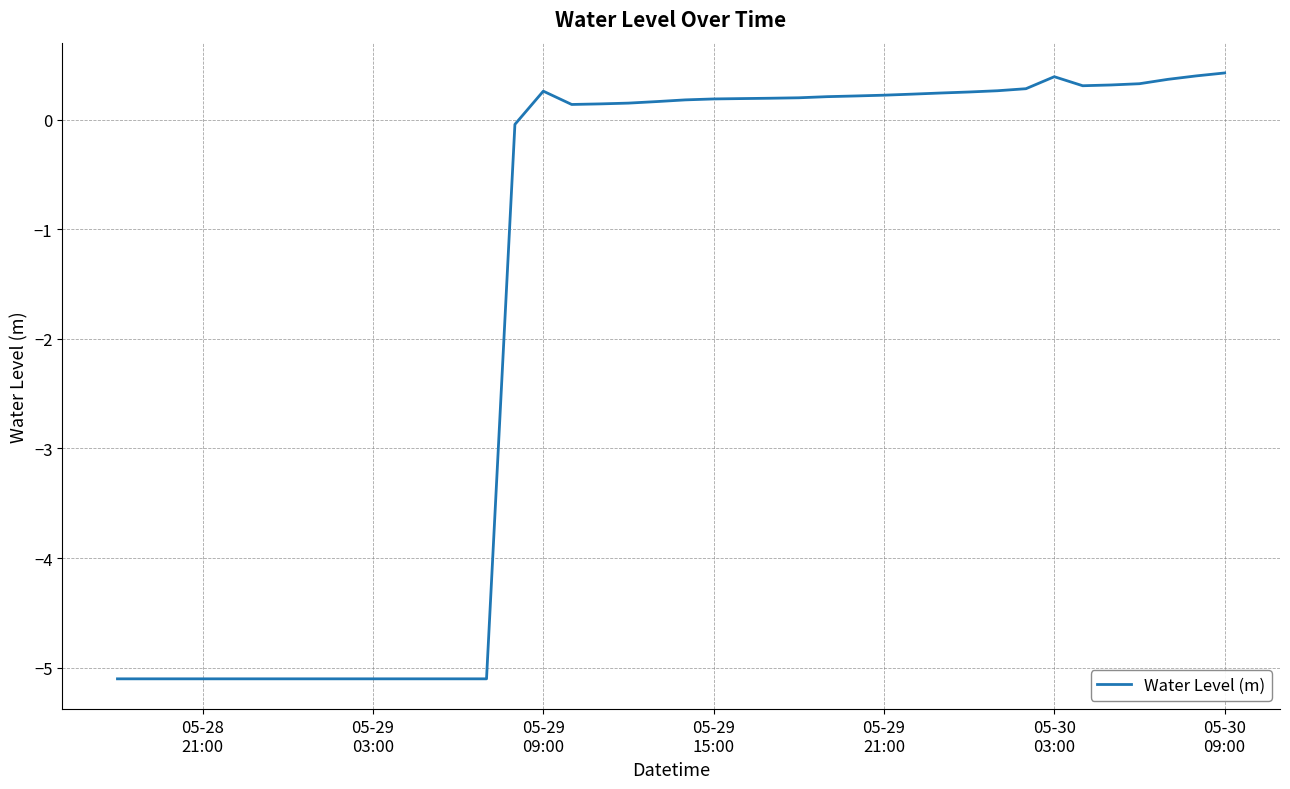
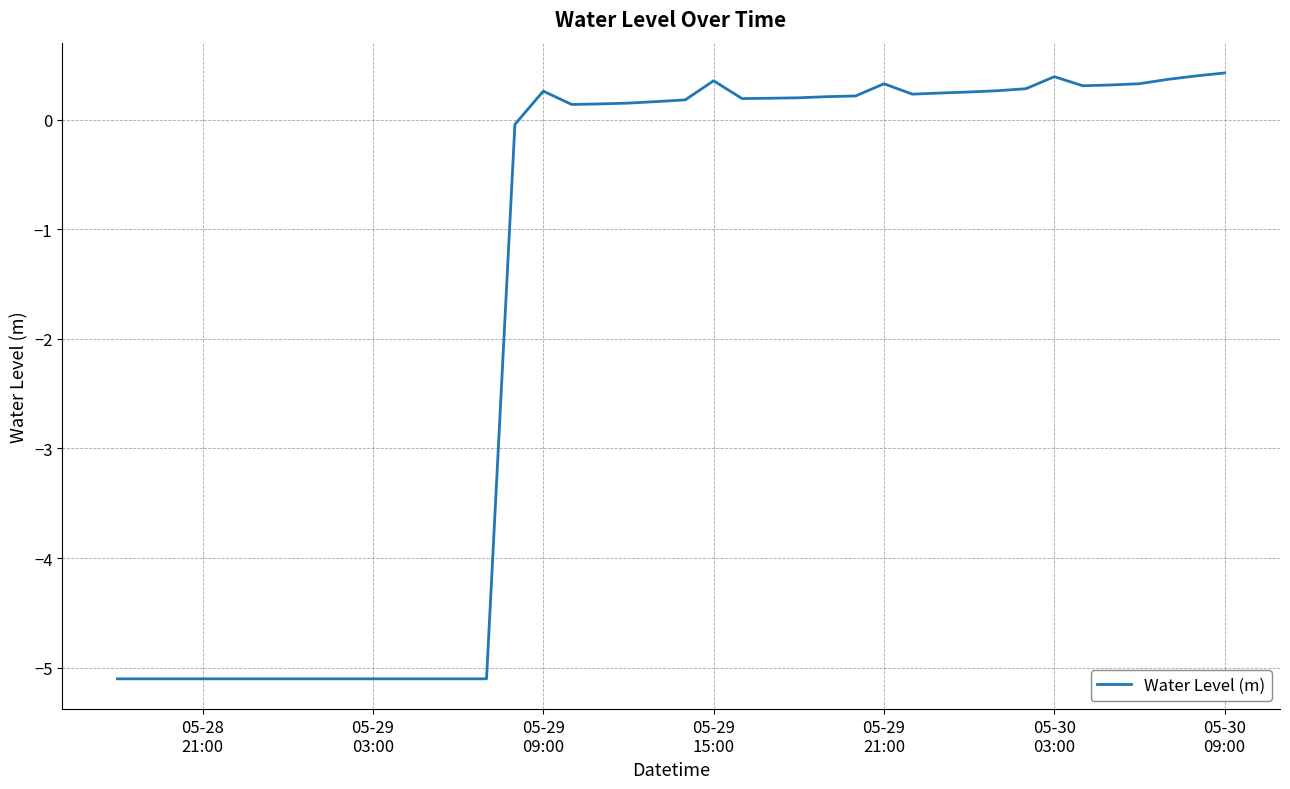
  {
    "05-28 21:00": -5.10,
    "05-29 03:00": -5.10,
    "05-29 09:00": 0.26,
-   "05-29 15:00": 0.19,
-   "05-29 21:00": 0.22,
+   "05-29 15:00": 0.35,
+   "05-29 21:00": 0.33,
    "05-30 03:00": 0.39,
    "05-30 09:00": 0.43
  }
